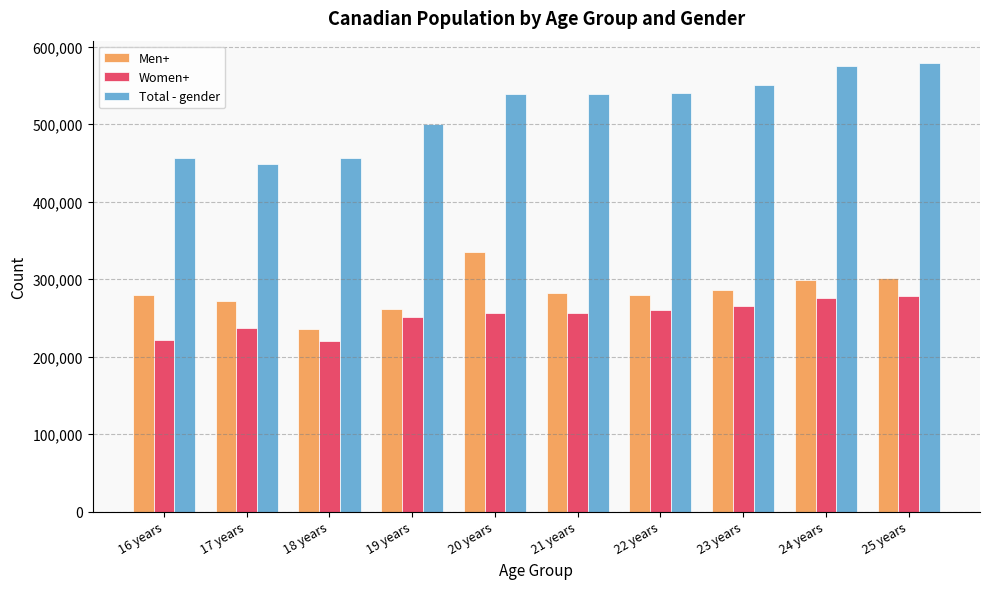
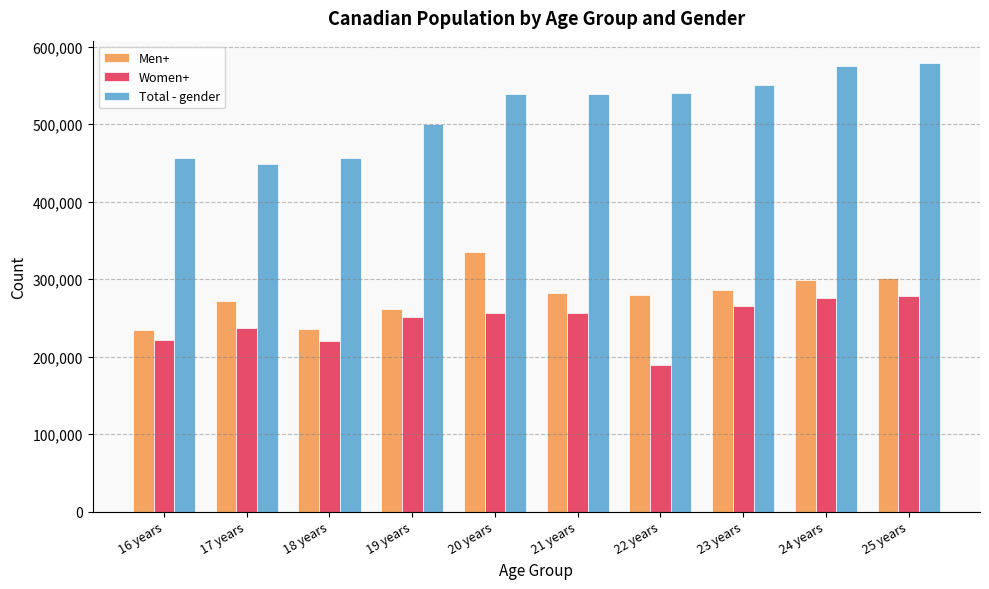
  {
    "Men+": {
-     "16 years": "280,000",
+     "16 years": "230,000",
      "17 years": "270,000",
      "18 years": "240,000",
      "19 years": "260,000",
      "20 years": "340,000",
      "21 years": "280,000",
      "22 years": "280,000",
      "23 years": "290,000",
      "24 years": "300,000",
      "25 years": "300,000"
    },
    "Women+": {
      "16 years": "220,000",
      "17 years": "240,000",
      "18 years": "220,000",
      "19 years": "250,000",
      "20 years": "260,000",
      "21 years": "260,000",
-     "22 years": "260,000",
+     "22 years": "190,000",
      "23 years": "270,000",
      "24 years": "280,000",
      "25 years": "280,000"
    },
    "Total - gender": {
      "16 years": "460,000",
      "17 years": "450,000",
      "18 years": "460,000",
      "19 years": "500,000",
      "20 years": "540,000",
      "21 years": "540,000",
      "22 years": "540,000",
      "23 years": "550,000",
      "24 years": "570,000",
      "25 years": "580,000"
    }
  }
